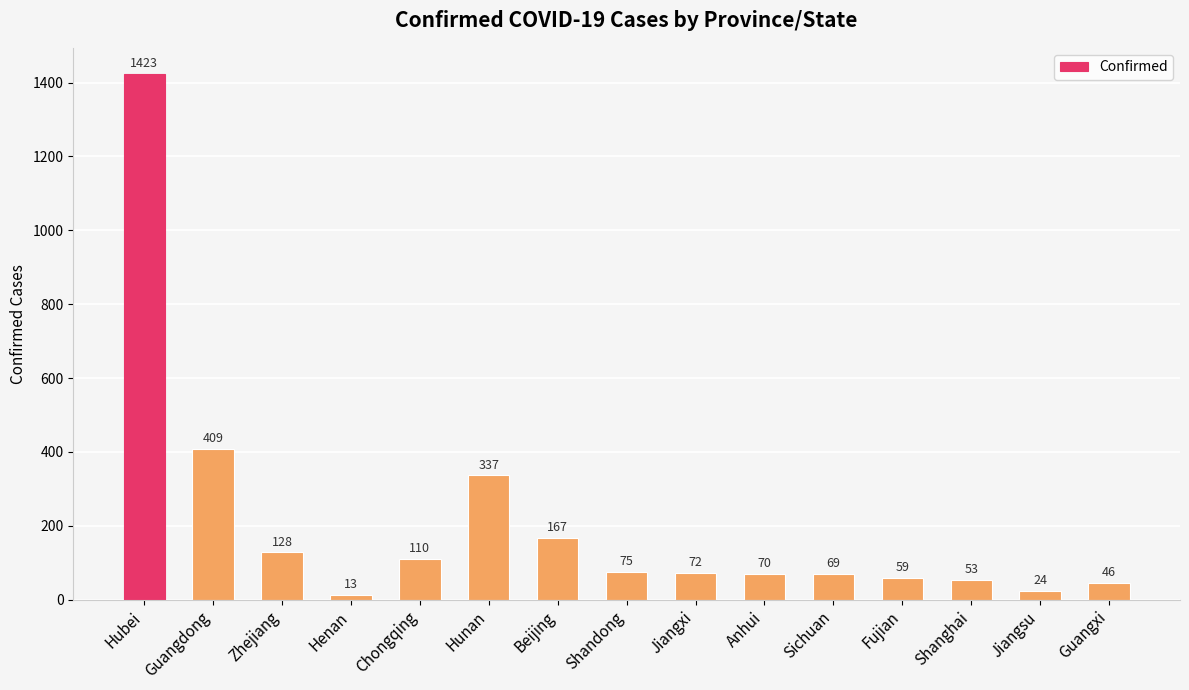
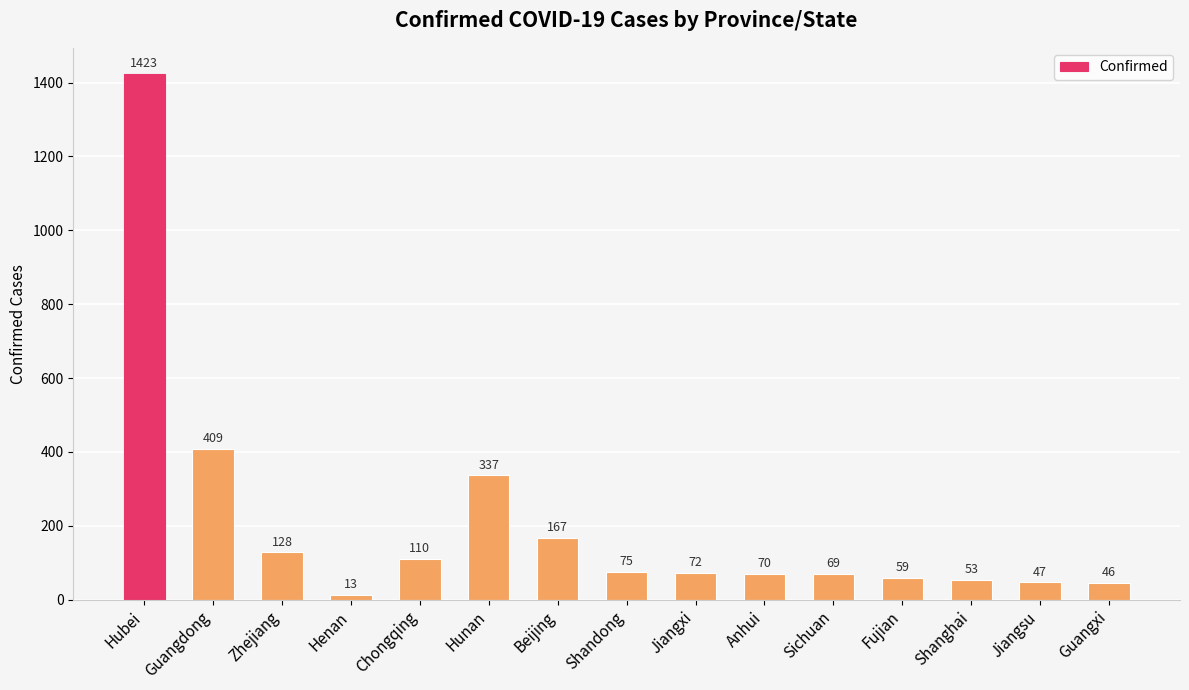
  {
    "Hubei": 1423,
    "Guangdong": 409,
    "Zhejiang": 128,
    "Henan": 13,
    "Chongqing": 110,
    "Hunan": 337,
    "Beijing": 167,
    "Shandong": 75,
    "Jiangxi": 72,
    "Anhui": 70,
    "Sichuan": 69,
    "Fujian": 59,
    "Shanghai": 53,
-   "Jiangsu": 24,
+   "Jiangsu": 47,
    "Guangxi": 46
  }
